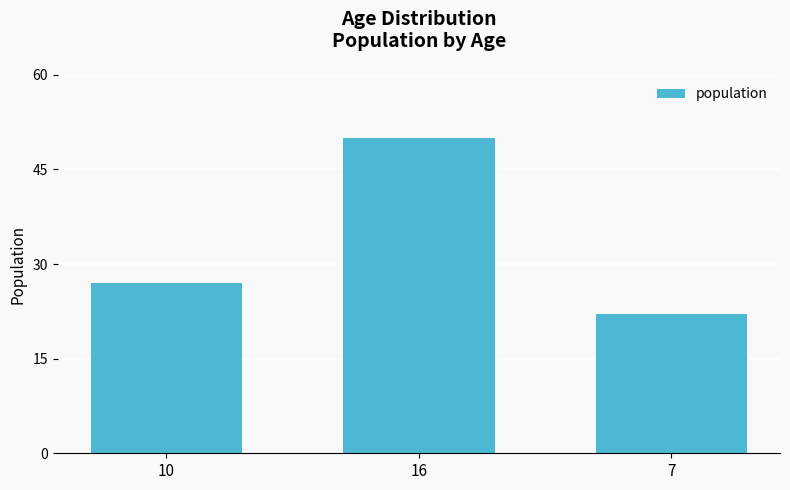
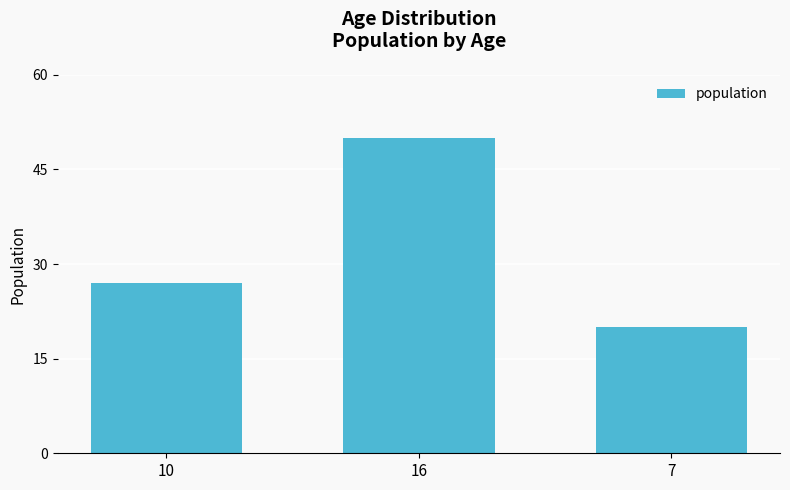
  {
    "10": 27,
    "16": 50,
-   "7": 22
+   "7": 20
  }
